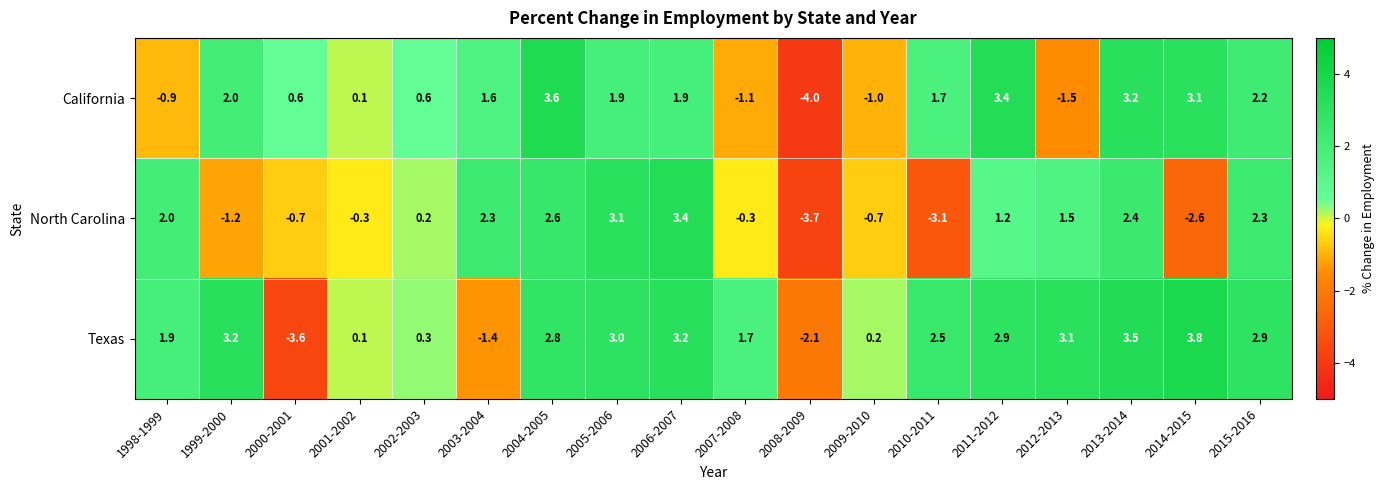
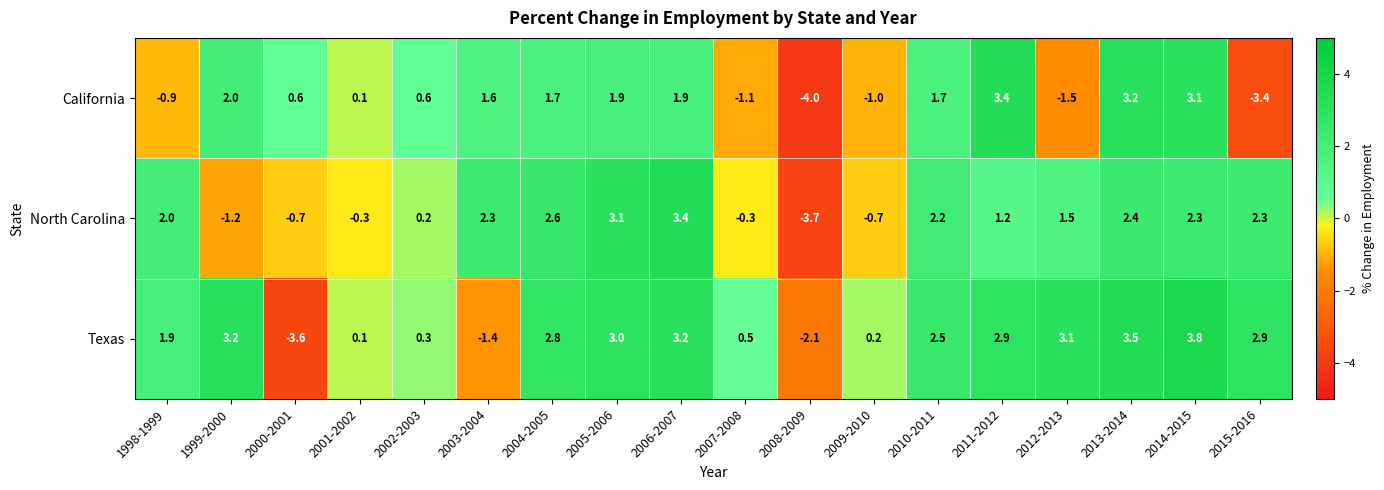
  {
    "California": {
      "1998-1999": -0.9,
      "1999-2000": 2.0,
      "2000-2001": 0.6,
      "2001-2002": 0.1,
      "2002-2003": 0.6,
      "2003-2004": 1.6,
-     "2004-2005": 3.6,
+     "2004-2005": 1.7,
      "2005-2006": 1.9,
      "2006-2007": 1.9,
      "2007-2008": -1.1,
      "2008-2009": -4.0,
      "2009-2010": -1.0,
      "2010-2011": 1.7,
      "2011-2012": 3.4,
      "2012-2013": -1.5,
      "2013-2014": 3.2,
      "2014-2015": 3.1,
-     "2015-2016": 2.2
+     "2015-2016": -3.4
    },
    "North Carolina": {
      "1998-1999": 2.0,
      "1999-2000": -1.2,
      "2000-2001": -0.7,
      "2001-2002": -0.3,
      "2002-2003": 0.2,
      "2003-2004": 2.3,
      "2004-2005": 2.6,
      "2005-2006": 3.1,
      "2006-2007": 3.4,
      "2007-2008": -0.3,
      "2008-2009": -3.7,
      "2009-2010": -0.7,
-     "2010-2011": -3.1,
+     "2010-2011": 2.2,
      "2011-2012": 1.2,
      "2012-2013": 1.5,
      "2013-2014": 2.4,
-     "2014-2015": -2.6,
+     "2014-2015": 2.3,
      "2015-2016": 2.3
    },
    "Texas": {
      "1998-1999": 1.9,
      "1999-2000": 3.2,
      "2000-2001": -3.6,
      "2001-2002": 0.1,
      "2002-2003": 0.3,
      "2003-2004": -1.4,
      "2004-2005": 2.8,
      "2005-2006": 3.0,
      "2006-2007": 3.2,
-     "2007-2008": 1.7,
+     "2007-2008": 0.5,
      "2008-2009": -2.1,
      "2009-2010": 0.2,
      "2010-2011": 2.5,
      "2011-2012": 2.9,
      "2012-2013": 3.1,
      "2013-2014": 3.5,
      "2014-2015": 3.8,
      "2015-2016": 2.9
    }
  }
